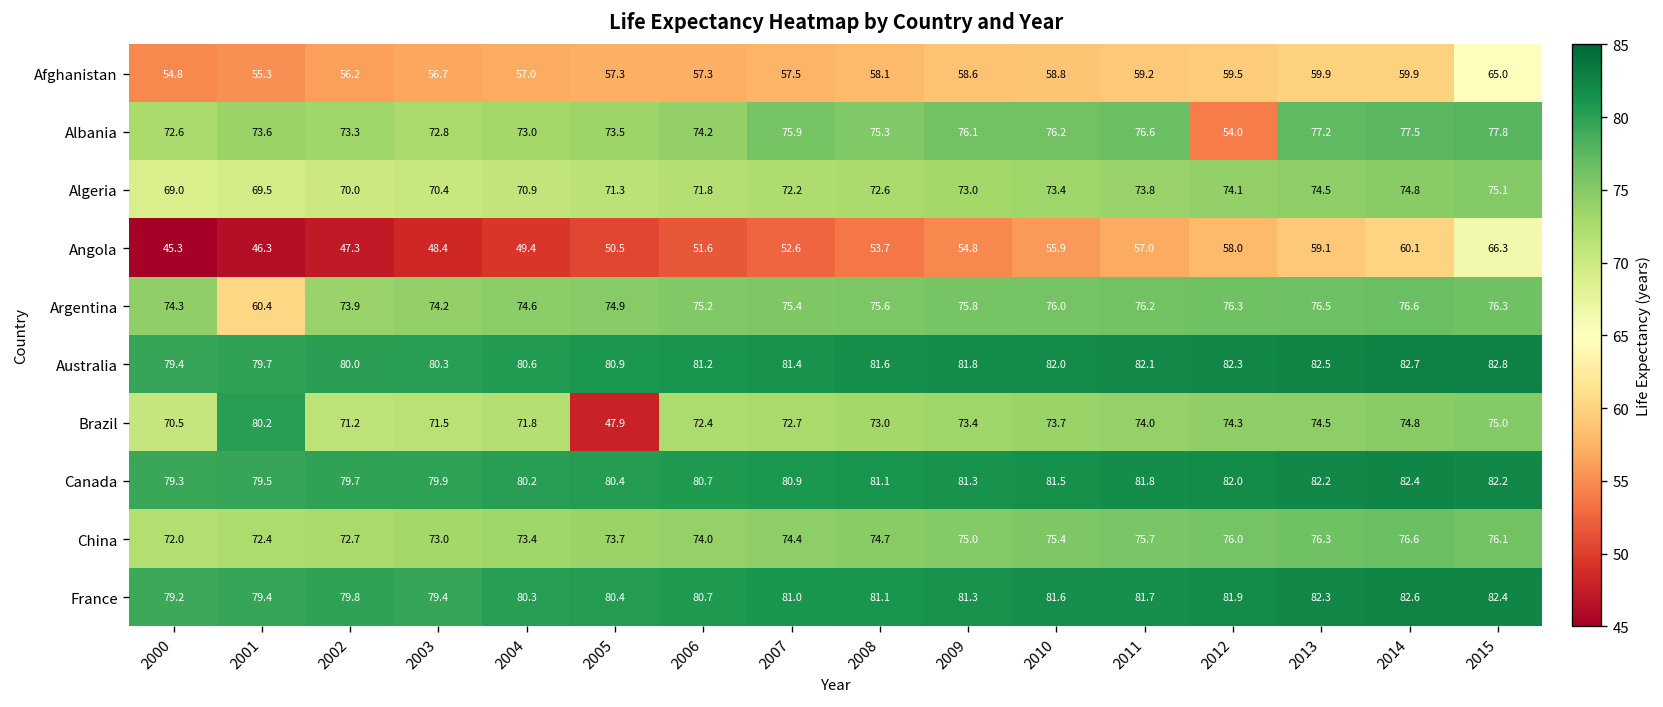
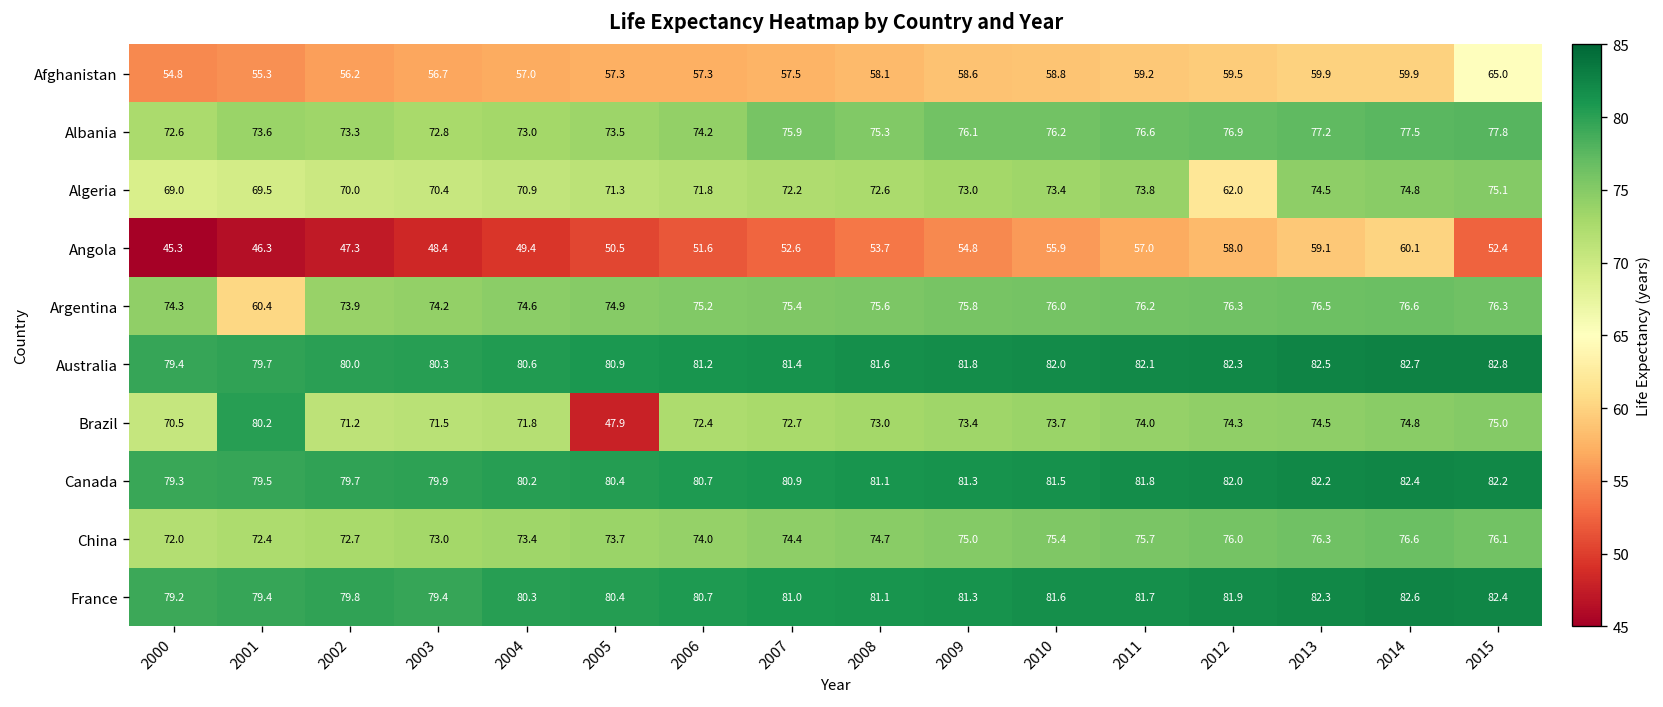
  {
    "Afghanistan": {
      "2000": 54.8,
      "2001": 55.3,
      "2002": 56.2,
      "2003": 56.7,
      "2004": 57.0,
      "2005": 57.3,
      "2006": 57.3,
      "2007": 57.5,
      "2008": 58.1,
      "2009": 58.6,
      "2010": 58.8,
      "2011": 59.2,
      "2012": 59.5,
      "2013": 59.9,
      "2014": 59.9,
      "2015": 65.0
    },
    "Albania": {
      "2000": 72.6,
      "2001": 73.6,
      "2002": 73.3,
      "2003": 72.8,
      "2004": 73.0,
      "2005": 73.5,
      "2006": 74.2,
      "2007": 75.9,
      "2008": 75.3,
      "2009": 76.1,
      "2010": 76.2,
      "2011": 76.6,
-     "2012": 54.0,
+     "2012": 76.9,
      "2013": 77.2,
      "2014": 77.5,
      "2015": 77.8
    },
    "Algeria": {
      "2000": 69.0,
      "2001": 69.5,
      "2002": 70.0,
      "2003": 70.4,
      "2004": 70.9,
      "2005": 71.3,
      "2006": 71.8,
      "2007": 72.2,
      "2008": 72.6,
      "2009": 73.0,
      "2010": 73.4,
      "2011": 73.8,
-     "2012": 74.1,
+     "2012": 62.0,
      "2013": 74.5,
      "2014": 74.8,
      "2015": 75.1
    },
    "Angola": {
      "2000": 45.3,
      "2001": 46.3,
      "2002": 47.3,
      "2003": 48.4,
      "2004": 49.4,
      "2005": 50.5,
      "2006": 51.6,
      "2007": 52.6,
      "2008": 53.7,
      "2009": 54.8,
      "2010": 55.9,
      "2011": 57.0,
      "2012": 58.0,
      "2013": 59.1,
      "2014": 60.1,
-     "2015": 66.3
+     "2015": 52.4
    },
    "Argentina": {
      "2000": 74.3,
      "2001": 60.4,
      "2002": 73.9,
      "2003": 74.2,
      "2004": 74.6,
      "2005": 74.9,
      "2006": 75.2,
      "2007": 75.4,
      "2008": 75.6,
      "2009": 75.8,
      "2010": 76.0,
      "2011": 76.2,
      "2012": 76.3,
      "2013": 76.5,
      "2014": 76.6,
      "2015": 76.3
    },
    "Australia": {
      "2000": 79.4,
      "2001": 79.7,
      "2002": 80.0,
      "2003": 80.3,
      "2004": 80.6,
      "2005": 80.9,
      "2006": 81.2,
      "2007": 81.4,
      "2008": 81.6,
      "2009": 81.8,
      "2010": 82.0,
      "2011": 82.1,
      "2012": 82.3,
      "2013": 82.5,
      "2014": 82.7,
      "2015": 82.8
    },
    "Brazil": {
      "2000": 70.5,
      "2001": 80.2,
      "2002": 71.2,
      "2003": 71.5,
      "2004": 71.8,
      "2005": 47.9,
      "2006": 72.4,
      "2007": 72.7,
      "2008": 73.0,
      "2009": 73.4,
      "2010": 73.7,
      "2011": 74.0,
      "2012": 74.3,
      "2013": 74.5,
      "2014": 74.8,
      "2015": 75.0
    },
    "Canada": {
      "2000": 79.3,
      "2001": 79.5,
      "2002": 79.7,
      "2003": 79.9,
      "2004": 80.2,
      "2005": 80.4,
      "2006": 80.7,
      "2007": 80.9,
      "2008": 81.1,
      "2009": 81.3,
      "2010": 81.5,
      "2011": 81.8,
      "2012": 82.0,
      "2013": 82.2,
      "2014": 82.4,
      "2015": 82.2
    },
    "China": {
      "2000": 72.0,
      "2001": 72.4,
      "2002": 72.7,
      "2003": 73.0,
      "2004": 73.4,
      "2005": 73.7,
      "2006": 74.0,
      "2007": 74.4,
      "2008": 74.7,
      "2009": 75.0,
      "2010": 75.4,
      "2011": 75.7,
      "2012": 76.0,
      "2013": 76.3,
      "2014": 76.6,
      "2015": 76.1
    },
    "France": {
      "2000": 79.2,
      "2001": 79.4,
      "2002": 79.8,
      "2003": 79.4,
      "2004": 80.3,
      "2005": 80.4,
      "2006": 80.7,
      "2007": 81.0,
      "2008": 81.1,
      "2009": 81.3,
      "2010": 81.6,
      "2011": 81.7,
      "2012": 81.9,
      "2013": 82.3,
      "2014": 82.6,
      "2015": 82.4
    }
  }
